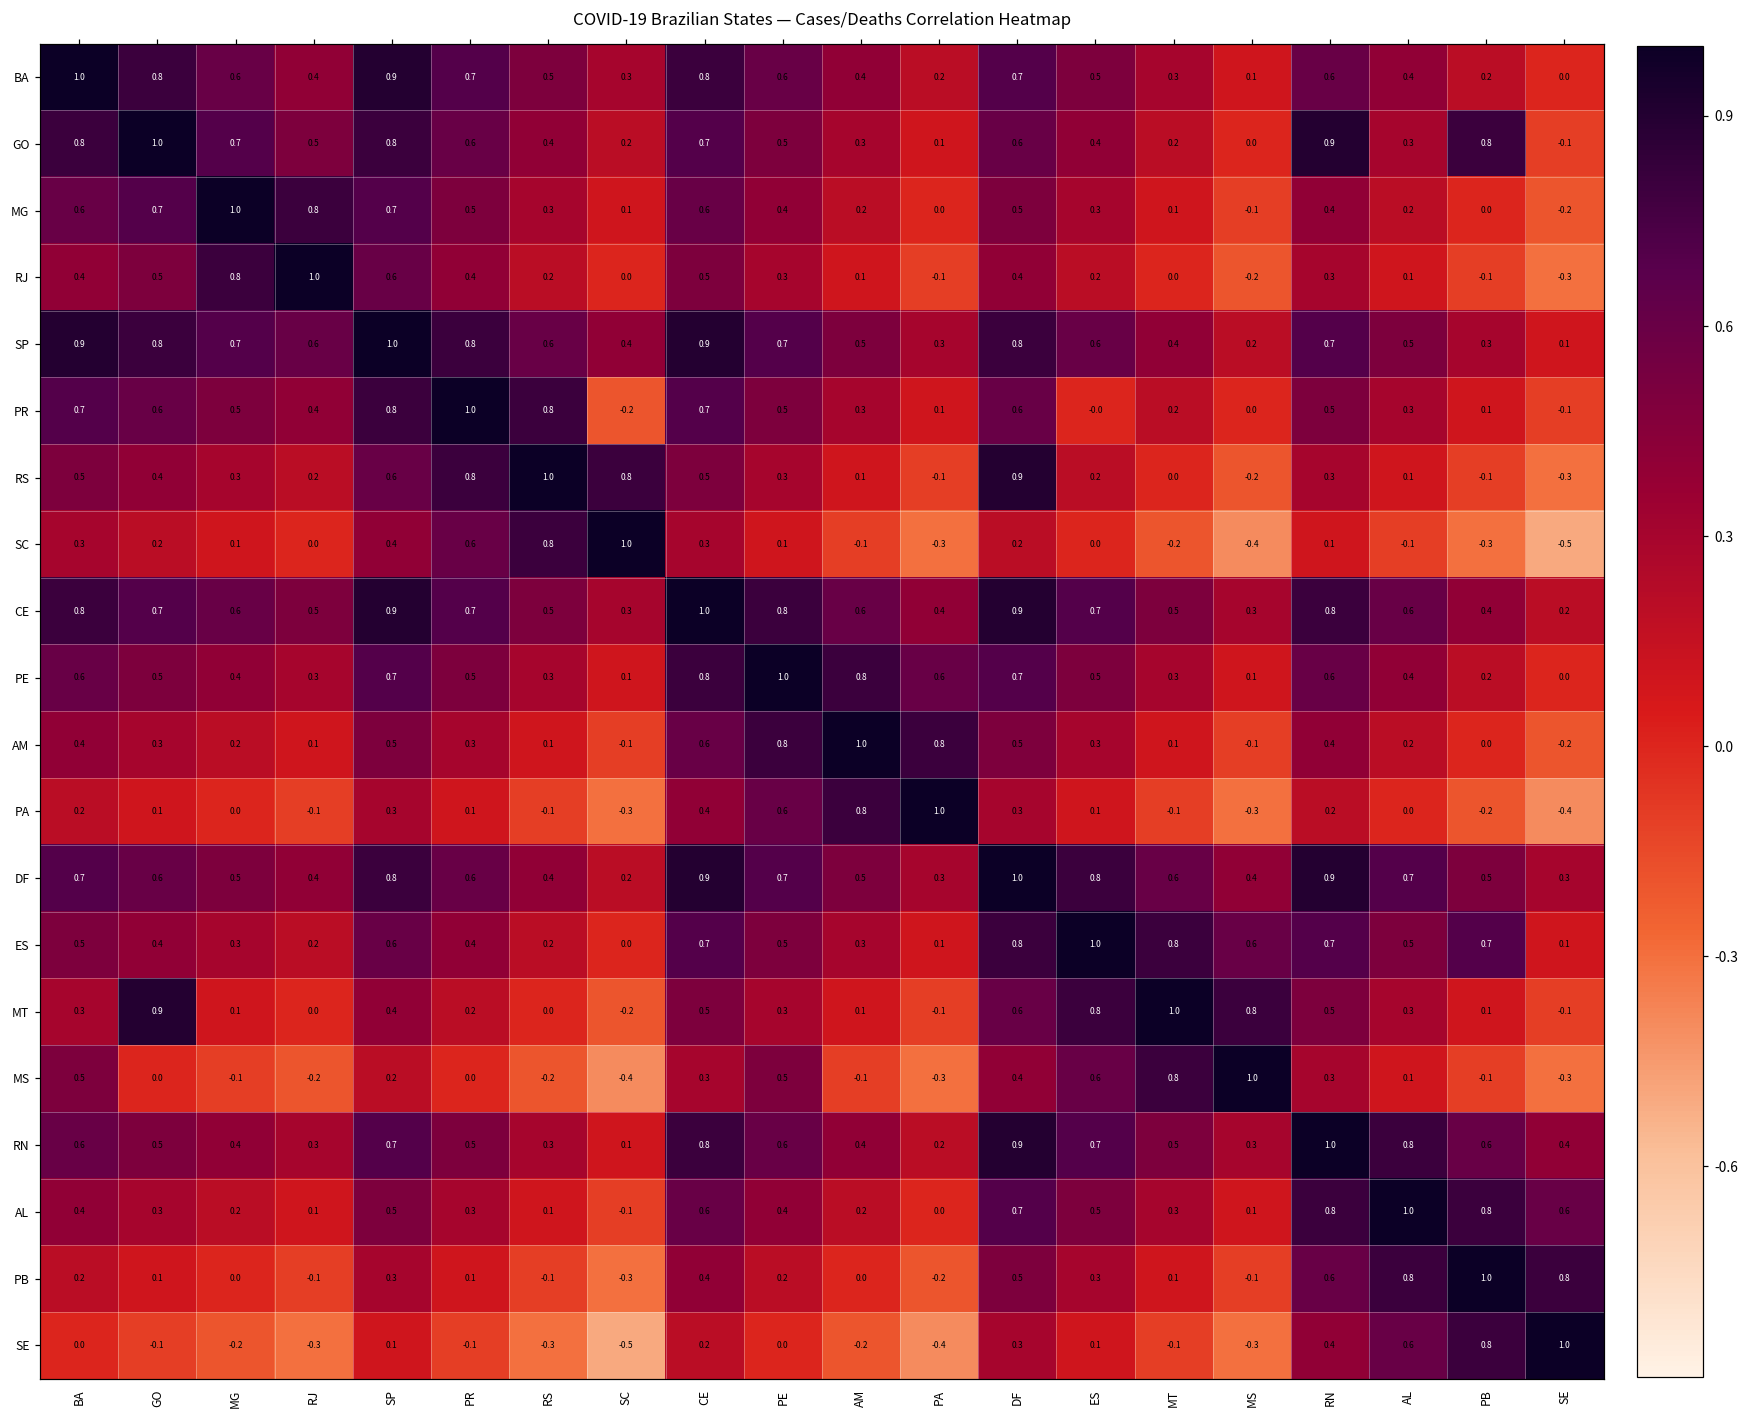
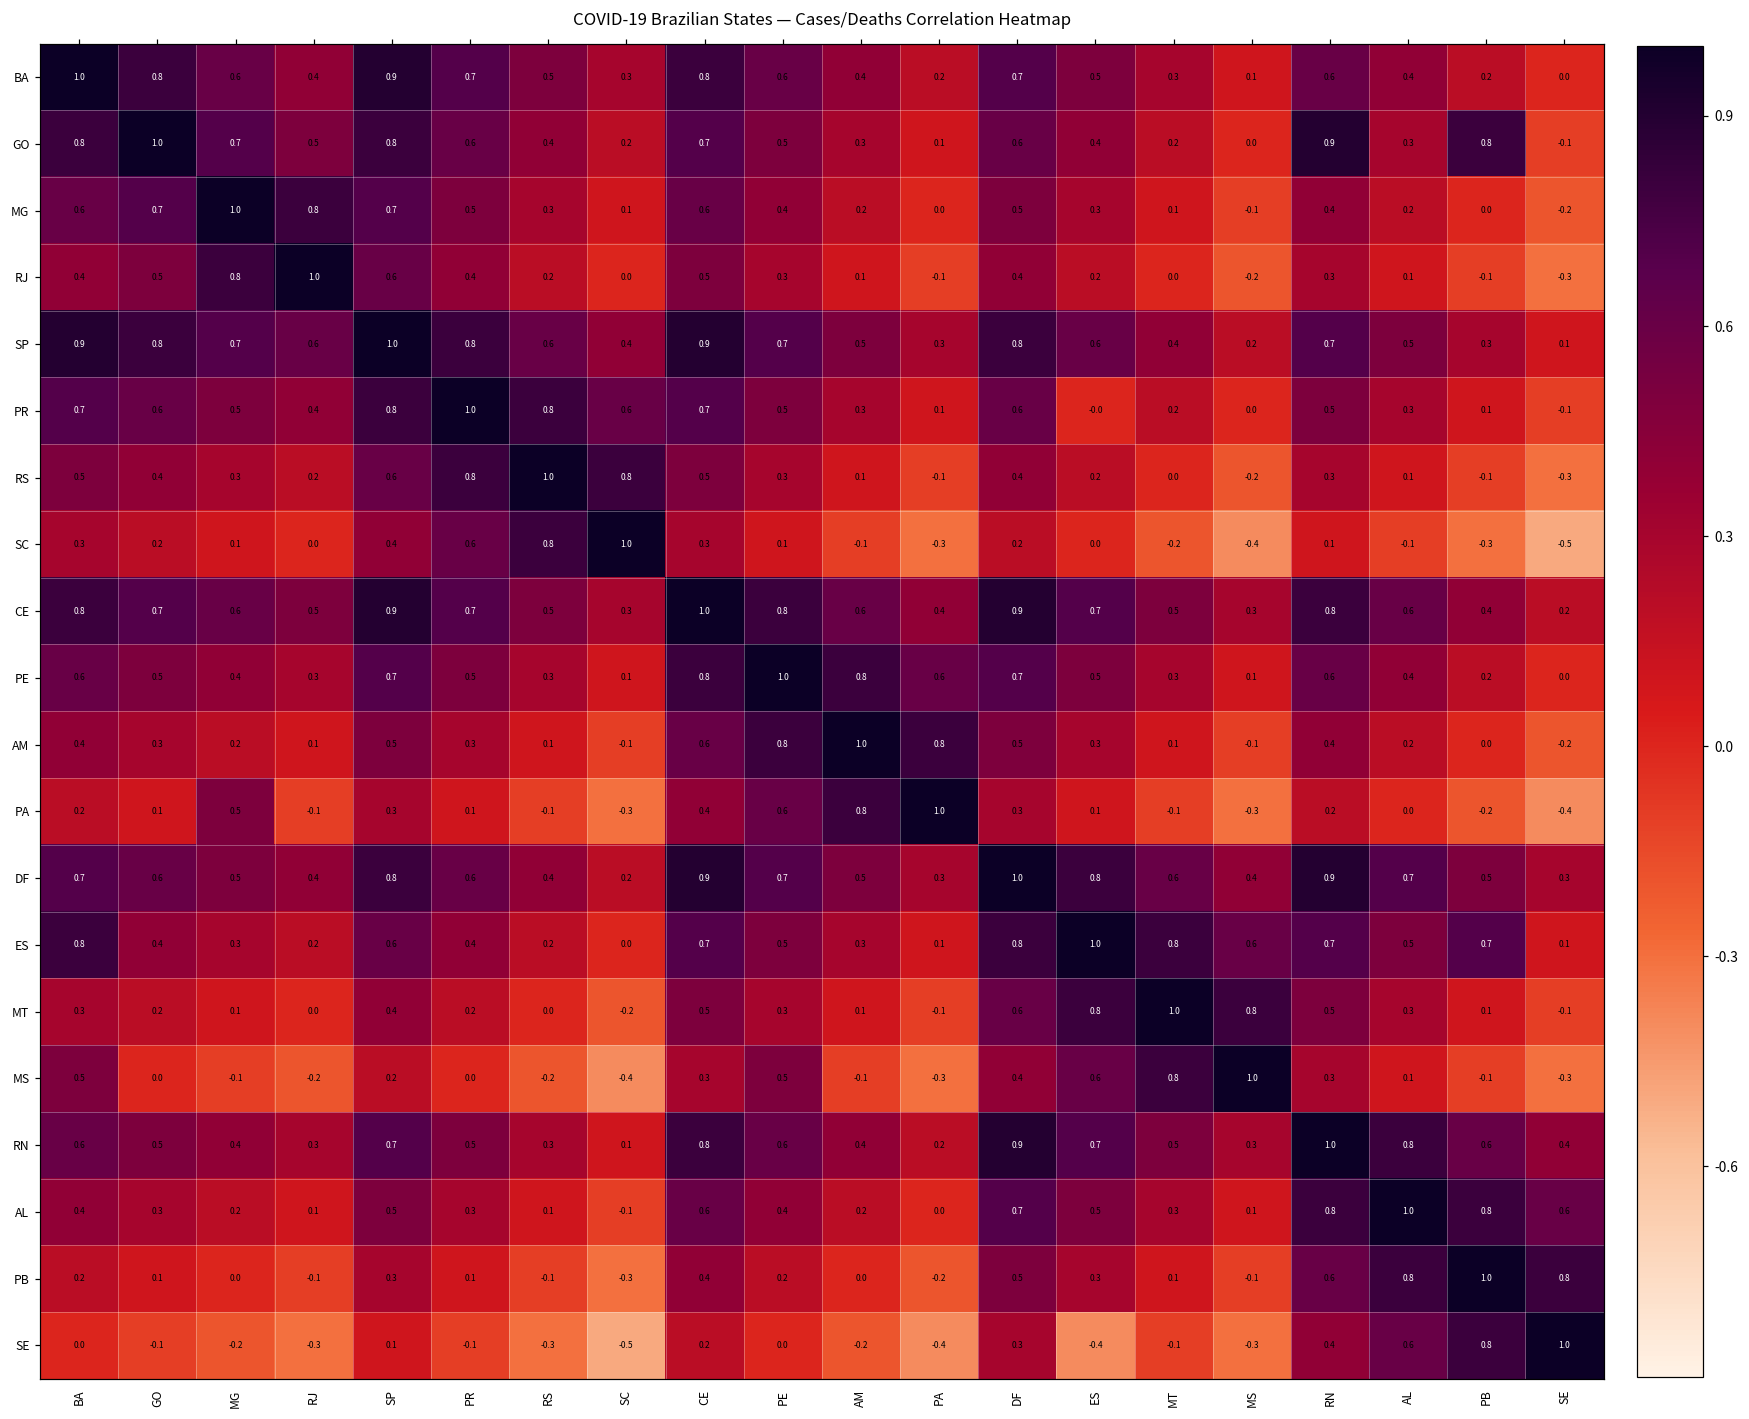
  {
    "PR": {
      "BA": 0.7,
      "GO": 0.6,
      "MG": 0.5,
      "RJ": 0.4,
      "SP": 0.8,
      "PR": 1.0,
      "RS": 0.8,
-     "SC": -0.2,
+     "SC": 0.6,
      "CE": 0.7,
      "PE": 0.5,
      "AM": 0.3,
      "PA": 0.1,
      "DF": 0.6,
      "ES": -0.0,
      "MT": 0.2,
      "MS": 0.0,
      "RN": 0.5,
      "AL": 0.3,
      "PB": 0.1,
      "SE": -0.1
    },
    "RS": {
      "BA": 0.5,
      "GO": 0.4,
      "MG": 0.3,
      "RJ": 0.2,
      "SP": 0.6,
      "PR": 0.8,
      "RS": 1.0,
      "SC": 0.8,
      "CE": 0.5,
      "PE": 0.3,
      "AM": 0.1,
      "PA": -0.1,
-     "DF": 0.9,
+     "DF": 0.4,
      "ES": 0.2,
      "MT": 0.0,
      "MS": -0.2,
      "RN": 0.3,
      "AL": 0.1,
      "PB": -0.1,
      "SE": -0.3
    },
    "PA": {
      "BA": 0.2,
      "GO": 0.1,
-     "MG": 0.0,
+     "MG": 0.5,
      "RJ": -0.1,
      "SP": 0.3,
      "PR": 0.1,
      "RS": -0.1,
      "SC": -0.3,
      "CE": 0.4,
      "PE": 0.6,
      "AM": 0.8,
      "PA": 1.0,
      "DF": 0.3,
      "ES": 0.1,
      "MT": -0.1,
      "MS": -0.3,
      "RN": 0.2,
      "AL": 0.0,
      "PB": -0.2,
      "SE": -0.4
    },
    "ES": {
-     "BA": 0.5,
+     "BA": 0.8,
      "GO": 0.4,
      "MG": 0.3,
      "RJ": 0.2,
      "SP": 0.6,
      "PR": 0.4,
      "RS": 0.2,
      "SC": 0.0,
      "CE": 0.7,
      "PE": 0.5,
      "AM": 0.3,
      "PA": 0.1,
      "DF": 0.8,
      "ES": 1.0,
      "MT": 0.8,
      "MS": 0.6,
      "RN": 0.7,
      "AL": 0.5,
      "PB": 0.7,
      "SE": 0.1
    },
    "MT": {
      "BA": 0.3,
-     "GO": 0.9,
+     "GO": 0.2,
      "MG": 0.1,
      "RJ": 0.0,
      "SP": 0.4,
      "PR": 0.2,
      "RS": 0.0,
      "SC": -0.2,
      "CE": 0.5,
      "PE": 0.3,
      "AM": 0.1,
      "PA": -0.1,
      "DF": 0.6,
      "ES": 0.8,
      "MT": 1.0,
      "MS": 0.8,
      "RN": 0.5,
      "AL": 0.3,
      "PB": 0.1,
      "SE": -0.1
    },
    "SE": {
      "BA": 0.0,
      "GO": -0.1,
      "MG": -0.2,
      "RJ": -0.3,
      "SP": 0.1,
      "PR": -0.1,
      "RS": -0.3,
      "SC": -0.5,
      "CE": 0.2,
      "PE": 0.0,
      "AM": -0.2,
      "PA": -0.4,
      "DF": 0.3,
-     "ES": 0.1,
+     "ES": -0.4,
      "MT": -0.1,
      "MS": -0.3,
      "RN": 0.4,
      "AL": 0.6,
      "PB": 0.8,
      "SE": 1.0
    }
  }
